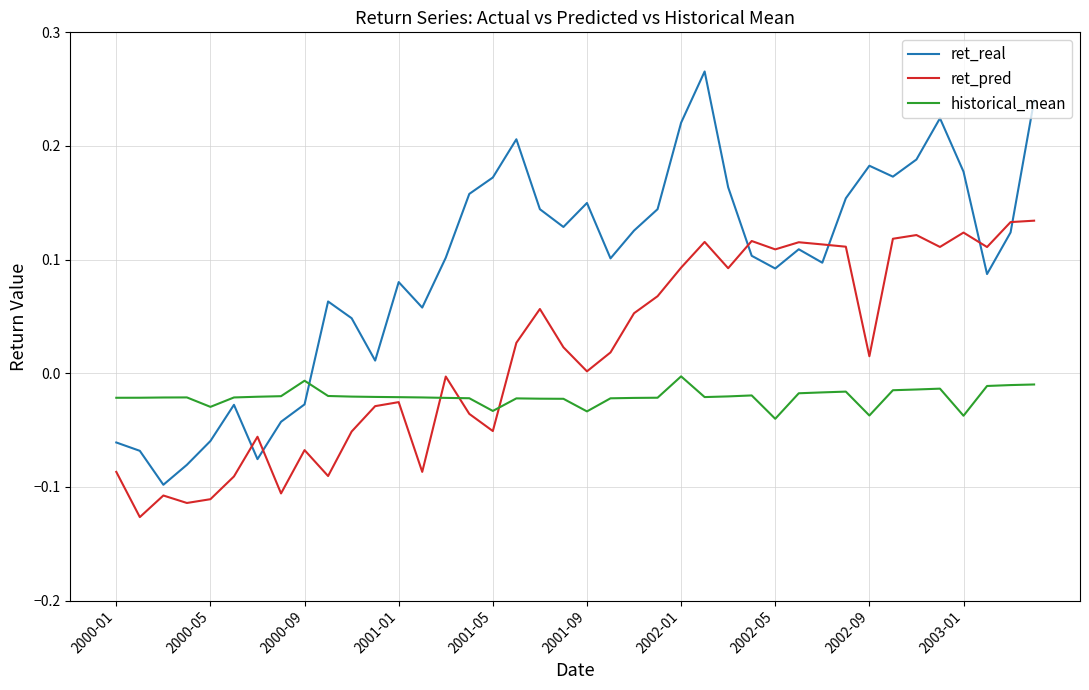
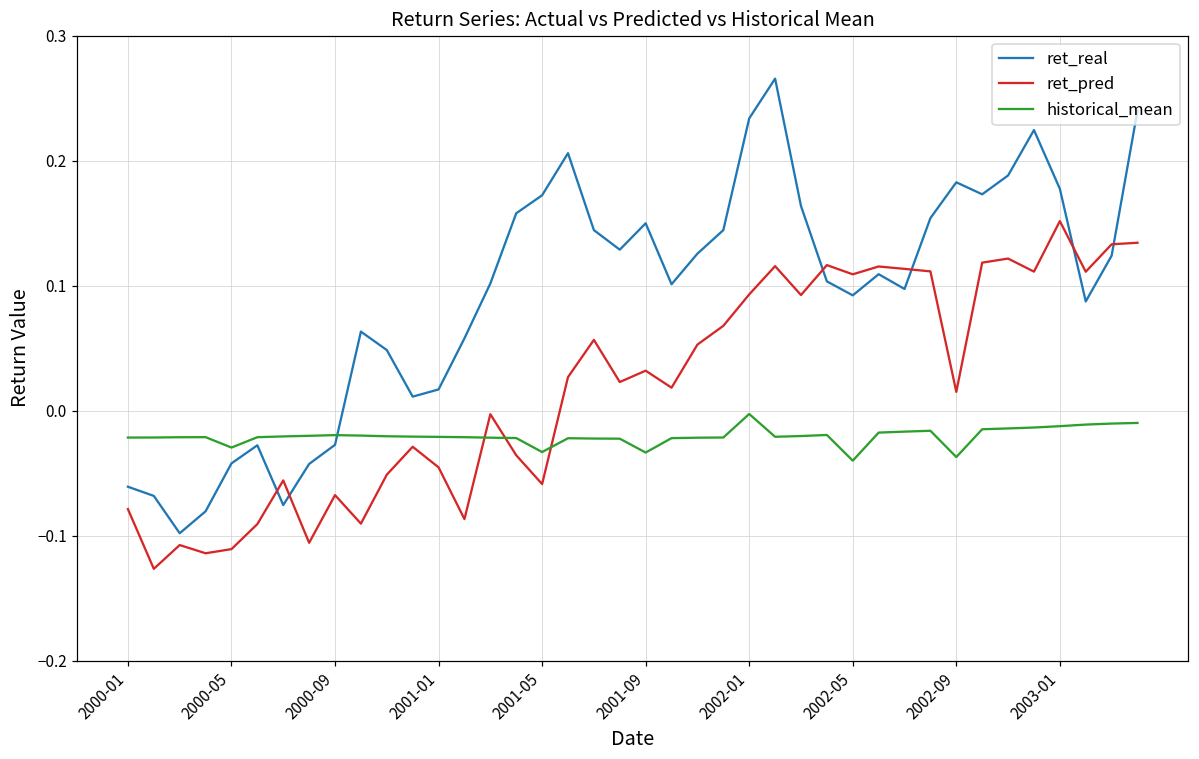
  {
    "ret_real": {
      "2000-01": -0.061,
-     "2000-05": -0.060,
+     "2000-05": -0.042,
      "2000-09": -0.027,
-     "2001-01": 0.080,
+     "2001-01": 0.017,
      "2001-05": 0.172,
      "2001-09": 0.150,
-     "2002-01": 0.220,
+     "2002-01": 0.234,
      "2002-05": 0.092,
      "2002-09": 0.183,
      "2003-01": 0.177
    },
    "ret_pred": {
-     "2000-01": -0.087,
+     "2000-01": -0.079,
      "2000-05": -0.111,
      "2000-09": -0.068,
-     "2001-01": -0.025,
-     "2001-05": -0.051,
-     "2001-09": 0.002,
+     "2001-01": -0.045,
+     "2001-05": -0.059,
+     "2001-09": 0.032,
      "2002-01": 0.093,
      "2002-05": 0.109,
      "2002-09": 0.015,
-     "2003-01": 0.124
+     "2003-01": 0.152
    },
    "historical_mean": {
      "2000-01": -0.022,
      "2000-05": -0.030,
-     "2000-09": -0.007,
+     "2000-09": -0.020,
      "2001-01": -0.021,
      "2001-05": -0.033,
      "2001-09": -0.034,
      "2002-01": -0.003,
      "2002-05": -0.040,
      "2002-09": -0.037,
-     "2003-01": -0.037
+     "2003-01": -0.012
    }
  }
